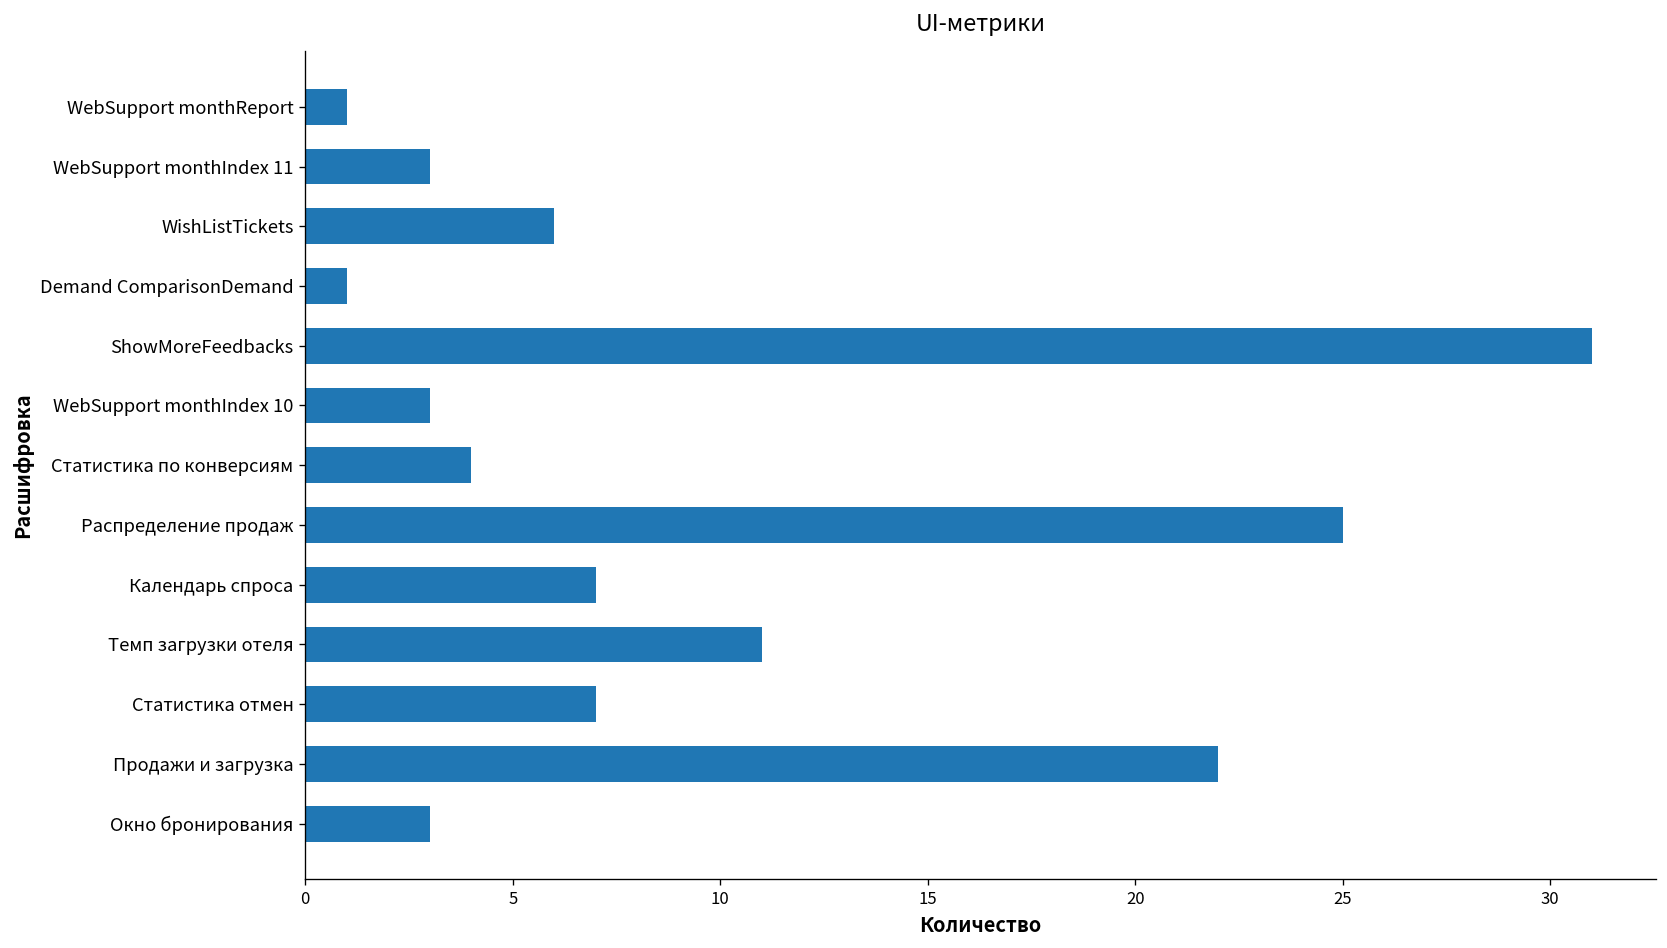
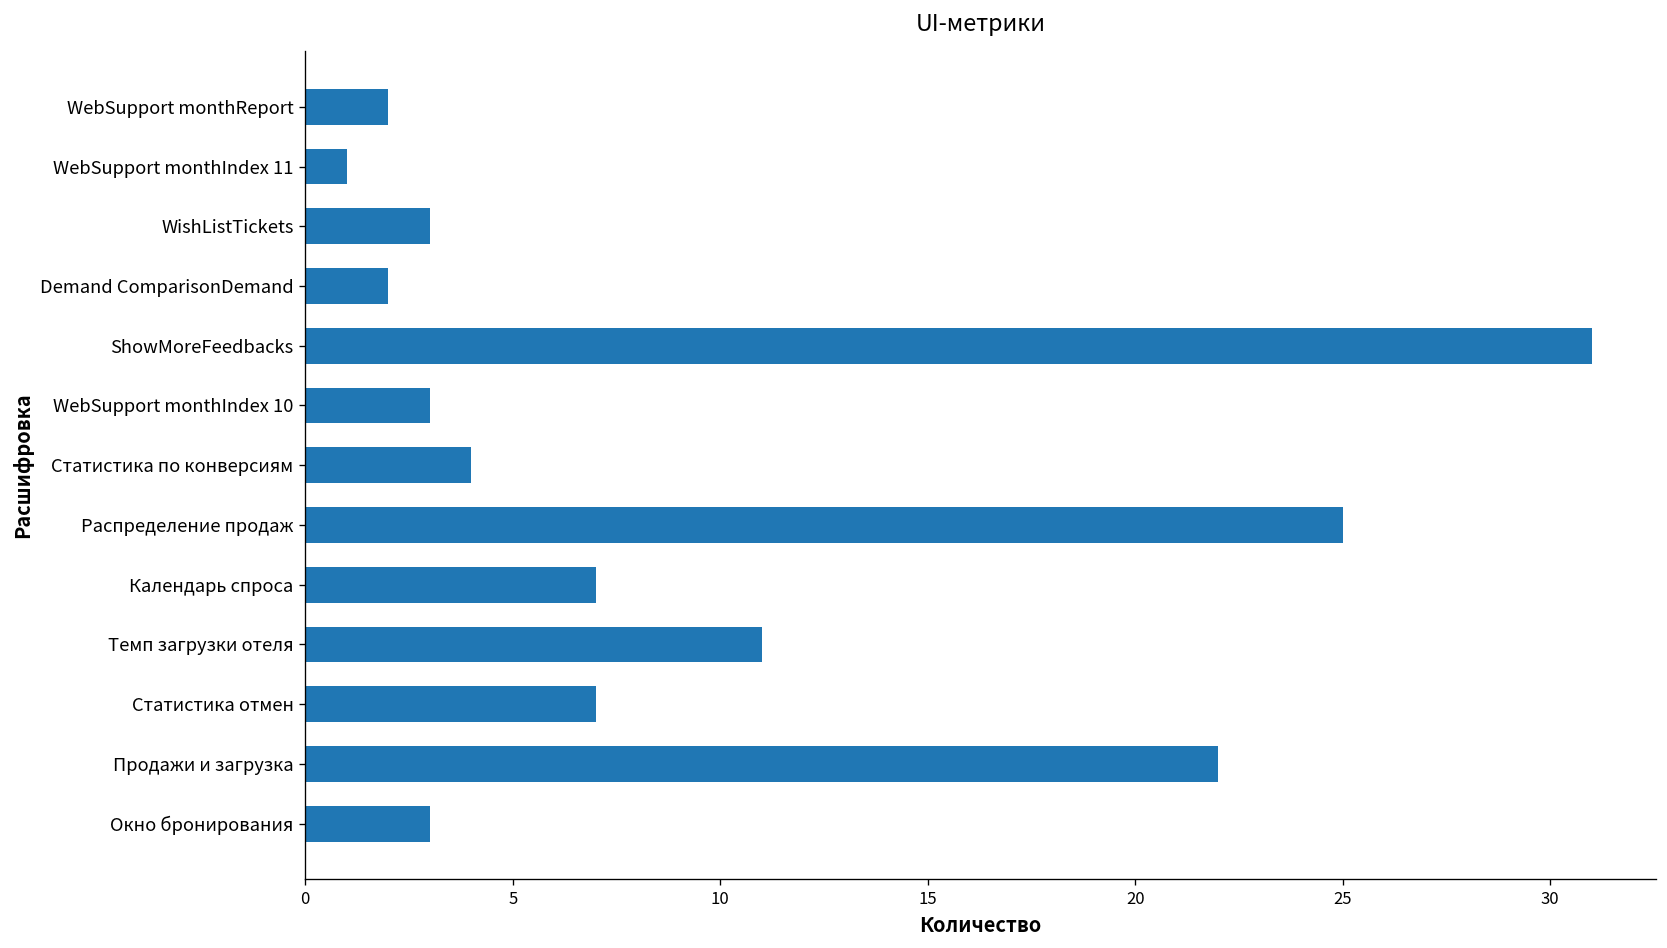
  {
-   "WebSupport monthReport": 1,
-   "WebSupport monthIndex 11": 3,
-   "WishListTickets": 6,
-   "Demand ComparisonDemand": 1,
+   "WebSupport monthReport": 2,
+   "WebSupport monthIndex 11": 1,
+   "WishListTickets": 3,
+   "Demand ComparisonDemand": 2,
    "ShowMoreFeedbacks": 31,
    "WebSupport monthIndex 10": 3,
    "Статистика по конверсиям": 4,
    "Распределение продаж": 25,
    "Календарь спроса": 7,
    "Темп загрузки отеля": 11,
    "Статистика отмен": 7,
    "Продажи и загрузка": 22,
    "Окно бронирования": 3
  }
